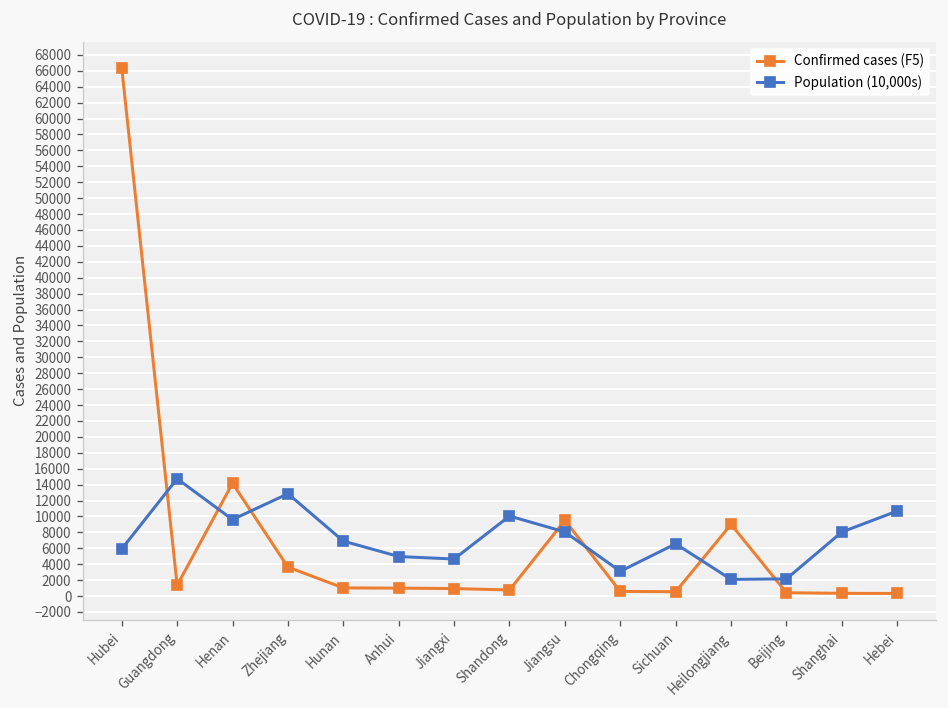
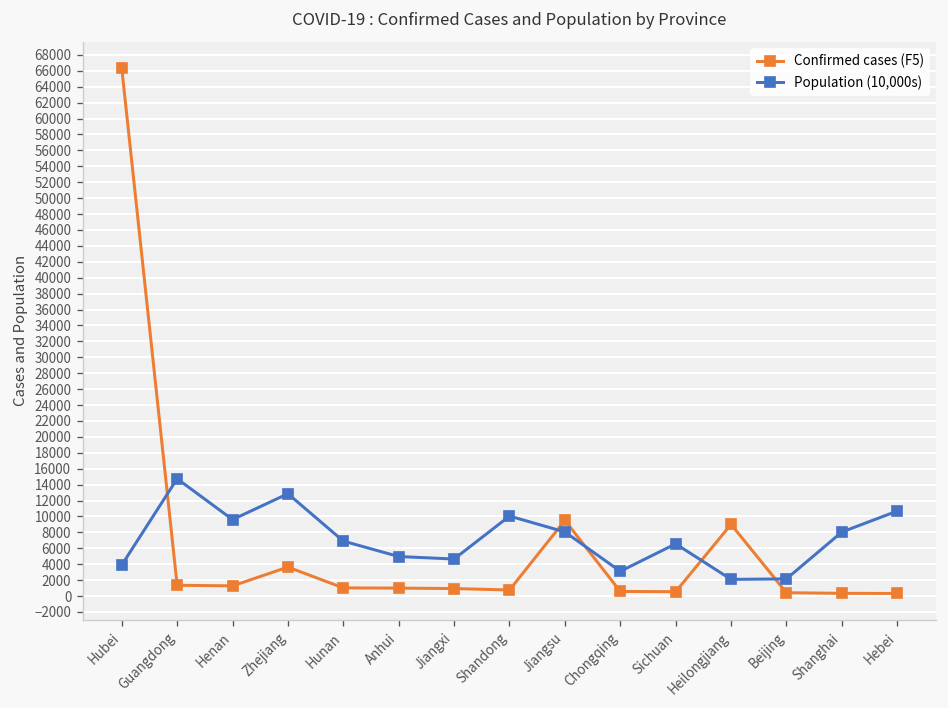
  {
    "Confirmed cases (F5)": {
      "Hubei": 66000,
      "Guangdong": 1000,
-     "Henan": 14000,
+     "Henan": 1000,
      "Zhejiang": 4000,
      "Hunan": 1000,
      "Anhui": 1000,
      "Jiangxi": 1000,
      "Shandong": 1000,
      "Jiangsu": 10000,
      "Chongqing": 1000,
      "Sichuan": 1000,
      "Heilongjiang": 9000,
      "Beijing": 0,
      "Shanghai": 0,
      "Hebei": 0
    },
    "Population (10,000s)": {
-     "Hubei": 6000,
+     "Hubei": 4000,
      "Guangdong": 15000,
      "Henan": 10000,
      "Zhejiang": 13000,
      "Hunan": 7000,
      "Anhui": 5000,
      "Jiangxi": 5000,
      "Shandong": 10000,
      "Jiangsu": 8000,
      "Chongqing": 3000,
      "Sichuan": 7000,
      "Heilongjiang": 2000,
      "Beijing": 2000,
      "Shanghai": 8000,
      "Hebei": 11000
    }
  }
